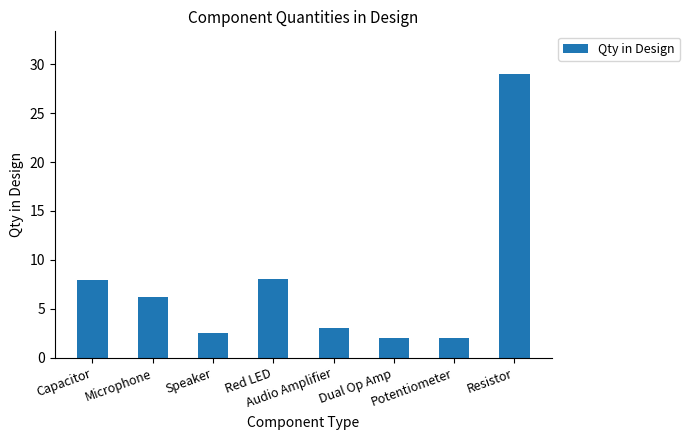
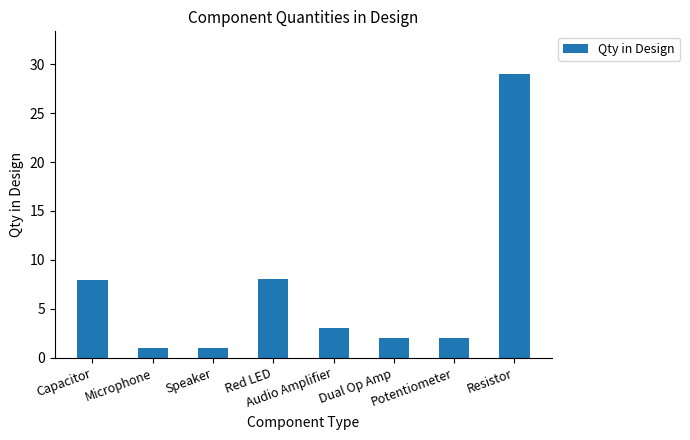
  {
    "Capacitor": 8,
-   "Microphone": 6,
-   "Speaker": 3,
+   "Microphone": 1,
+   "Speaker": 1,
    "Red LED": 8,
    "Audio Amplifier": 3,
    "Dual Op Amp": 2,
    "Potentiometer": 2,
    "Resistor": 29
  }
